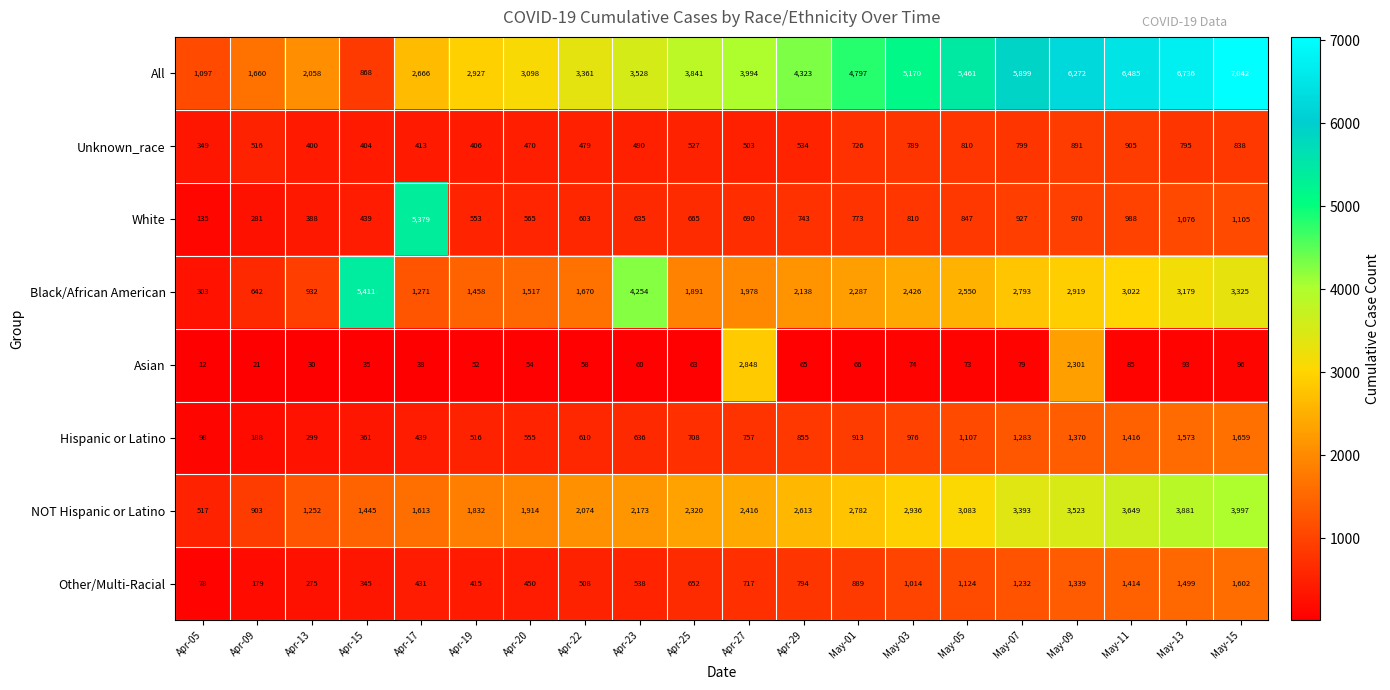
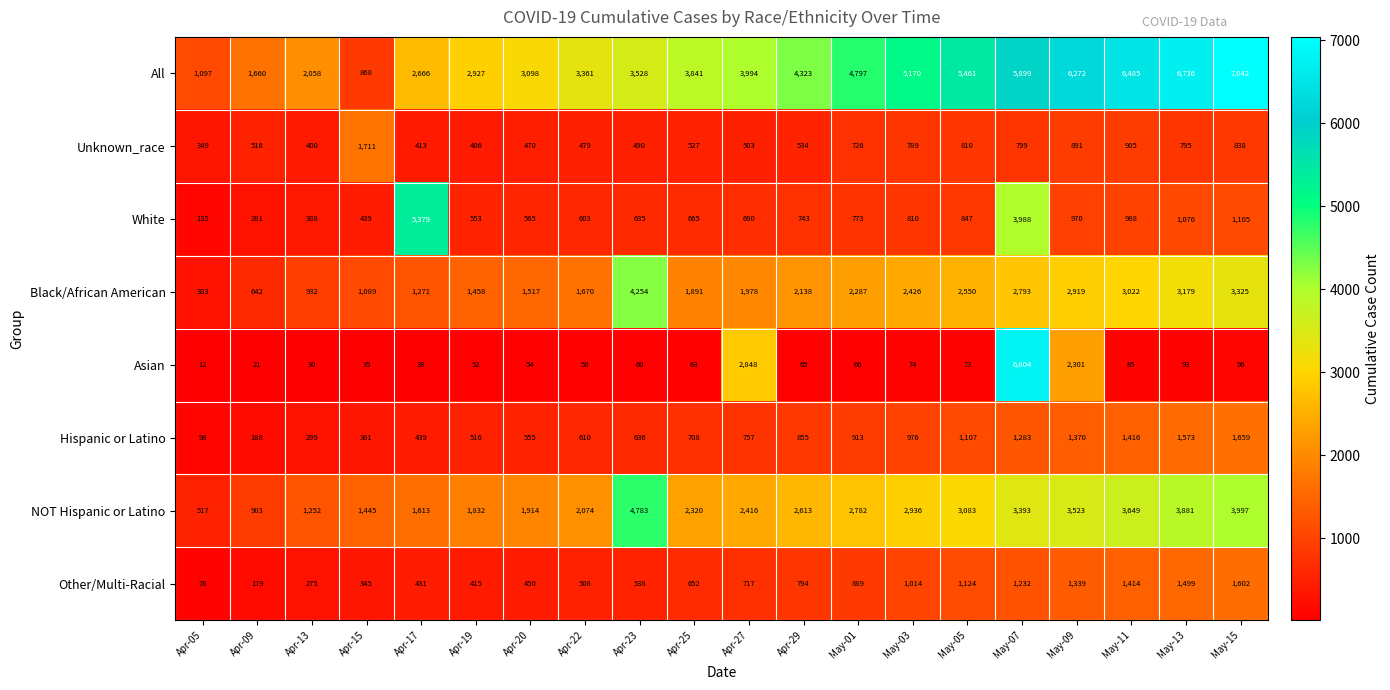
  {
    "All": {
      "Apr-05": "1,097",
      "Apr-09": "1,660",
      "Apr-13": "2,058",
      "Apr-15": "868",
      "Apr-17": "2,666",
      "Apr-19": "2,927",
      "Apr-20": "3,098",
      "Apr-22": "3,361",
      "Apr-23": "3,528",
      "Apr-25": "3,841",
      "Apr-27": "3,994",
      "Apr-29": "4,323",
      "May-01": "4,797",
      "May-03": "5,170",
      "May-05": "5,461",
      "May-07": "5,899",
      "May-09": "6,272",
      "May-11": "6,485",
      "May-13": "6,736",
      "May-15": "7,042"
    },
    "Unknown_race": {
      "Apr-05": "349",
      "Apr-09": "516",
      "Apr-13": "400",
-     "Apr-15": "404",
+     "Apr-15": "1,711",
      "Apr-17": "413",
      "Apr-19": "406",
      "Apr-20": "470",
      "Apr-22": "479",
      "Apr-23": "490",
      "Apr-25": "527",
      "Apr-27": "503",
      "Apr-29": "534",
      "May-01": "726",
      "May-03": "789",
      "May-05": "810",
      "May-07": "799",
      "May-09": "891",
      "May-11": "905",
      "May-13": "795",
      "May-15": "838"
    },
    "White": {
      "Apr-05": "135",
      "Apr-09": "281",
      "Apr-13": "388",
      "Apr-15": "439",
      "Apr-17": "5,379",
      "Apr-19": "553",
      "Apr-20": "565",
      "Apr-22": "603",
      "Apr-23": "635",
      "Apr-25": "665",
      "Apr-27": "690",
      "Apr-29": "743",
      "May-01": "773",
      "May-03": "810",
      "May-05": "847",
-     "May-07": "927",
+     "May-07": "3,988",
      "May-09": "970",
      "May-11": "988",
      "May-13": "1,076",
      "May-15": "1,105"
    },
    "Black/African American": {
      "Apr-05": "303",
      "Apr-09": "642",
      "Apr-13": "932",
-     "Apr-15": "5,411",
+     "Apr-15": "1,089",
      "Apr-17": "1,271",
      "Apr-19": "1,458",
      "Apr-20": "1,517",
      "Apr-22": "1,670",
      "Apr-23": "4,254",
      "Apr-25": "1,891",
      "Apr-27": "1,978",
      "Apr-29": "2,138",
      "May-01": "2,287",
      "May-03": "2,426",
      "May-05": "2,550",
      "May-07": "2,793",
      "May-09": "2,919",
      "May-11": "3,022",
      "May-13": "3,179",
      "May-15": "3,325"
    },
    "Asian": {
      "Apr-05": "12",
      "Apr-09": "21",
      "Apr-13": "30",
      "Apr-15": "35",
      "Apr-17": "38",
      "Apr-19": "52",
      "Apr-20": "54",
      "Apr-22": "58",
      "Apr-23": "60",
      "Apr-25": "63",
      "Apr-27": "2,848",
      "Apr-29": "65",
      "May-01": "66",
      "May-03": "74",
      "May-05": "73",
-     "May-07": "79",
+     "May-07": "6,804",
      "May-09": "2,301",
      "May-11": "85",
      "May-13": "93",
      "May-15": "96"
    },
    "Hispanic or Latino": {
      "Apr-05": "98",
      "Apr-09": "188",
      "Apr-13": "299",
      "Apr-15": "361",
      "Apr-17": "439",
      "Apr-19": "516",
      "Apr-20": "555",
      "Apr-22": "610",
      "Apr-23": "636",
      "Apr-25": "708",
      "Apr-27": "757",
      "Apr-29": "855",
      "May-01": "913",
      "May-03": "976",
      "May-05": "1,107",
      "May-07": "1,283",
      "May-09": "1,370",
      "May-11": "1,416",
      "May-13": "1,573",
      "May-15": "1,659"
    },
    "NOT Hispanic or Latino": {
      "Apr-05": "517",
      "Apr-09": "903",
      "Apr-13": "1,252",
      "Apr-15": "1,445",
      "Apr-17": "1,613",
      "Apr-19": "1,832",
      "Apr-20": "1,914",
      "Apr-22": "2,074",
-     "Apr-23": "2,173",
+     "Apr-23": "4,783",
      "Apr-25": "2,320",
      "Apr-27": "2,416",
      "Apr-29": "2,613",
      "May-01": "2,782",
      "May-03": "2,936",
      "May-05": "3,083",
      "May-07": "3,393",
      "May-09": "3,523",
      "May-11": "3,649",
      "May-13": "3,881",
      "May-15": "3,997"
    },
    "Other/Multi-Racial": {
      "Apr-05": "78",
      "Apr-09": "179",
      "Apr-13": "275",
      "Apr-15": "345",
      "Apr-17": "431",
      "Apr-19": "415",
      "Apr-20": "450",
      "Apr-22": "508",
      "Apr-23": "538",
      "Apr-25": "652",
      "Apr-27": "717",
      "Apr-29": "794",
      "May-01": "889",
      "May-03": "1,014",
      "May-05": "1,124",
      "May-07": "1,232",
      "May-09": "1,339",
      "May-11": "1,414",
      "May-13": "1,499",
      "May-15": "1,602"
    }
  }
